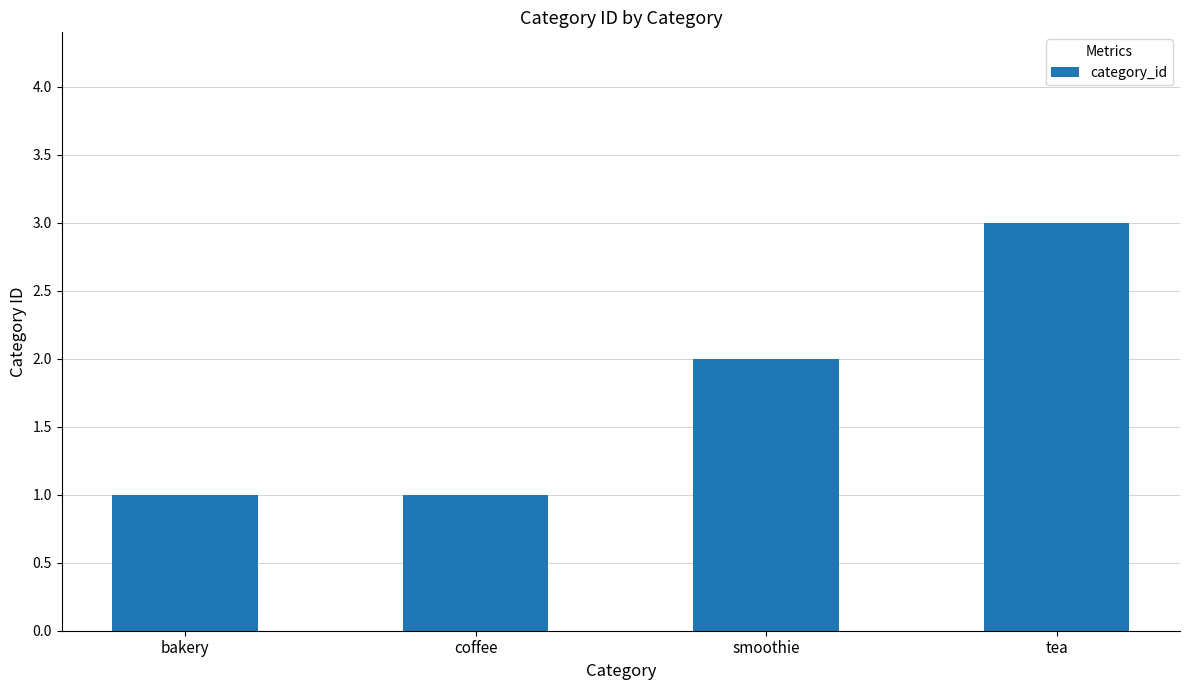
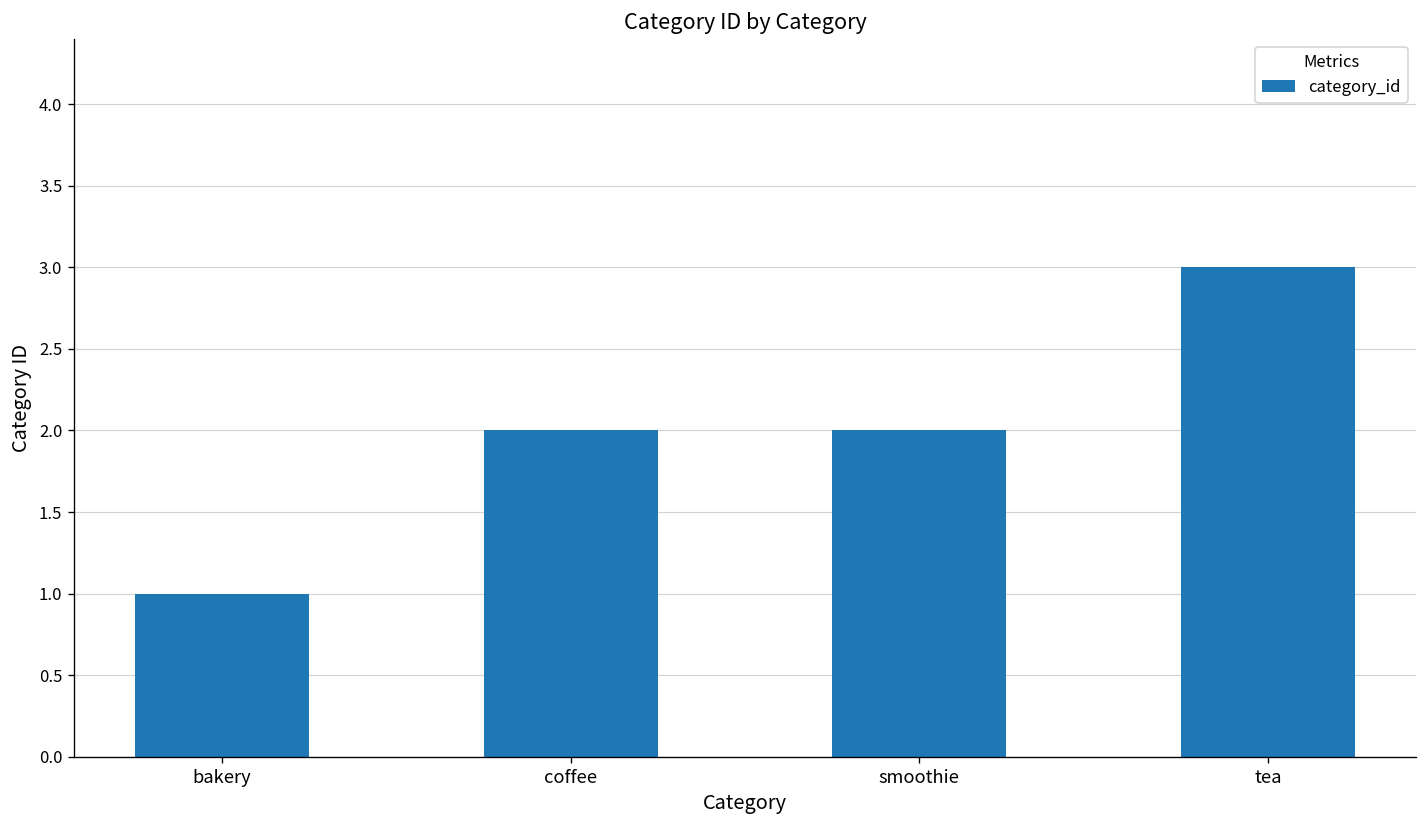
  {
    "bakery": 1,
-   "coffee": 1,
+   "coffee": 2,
    "smoothie": 2,
    "tea": 3
  }
